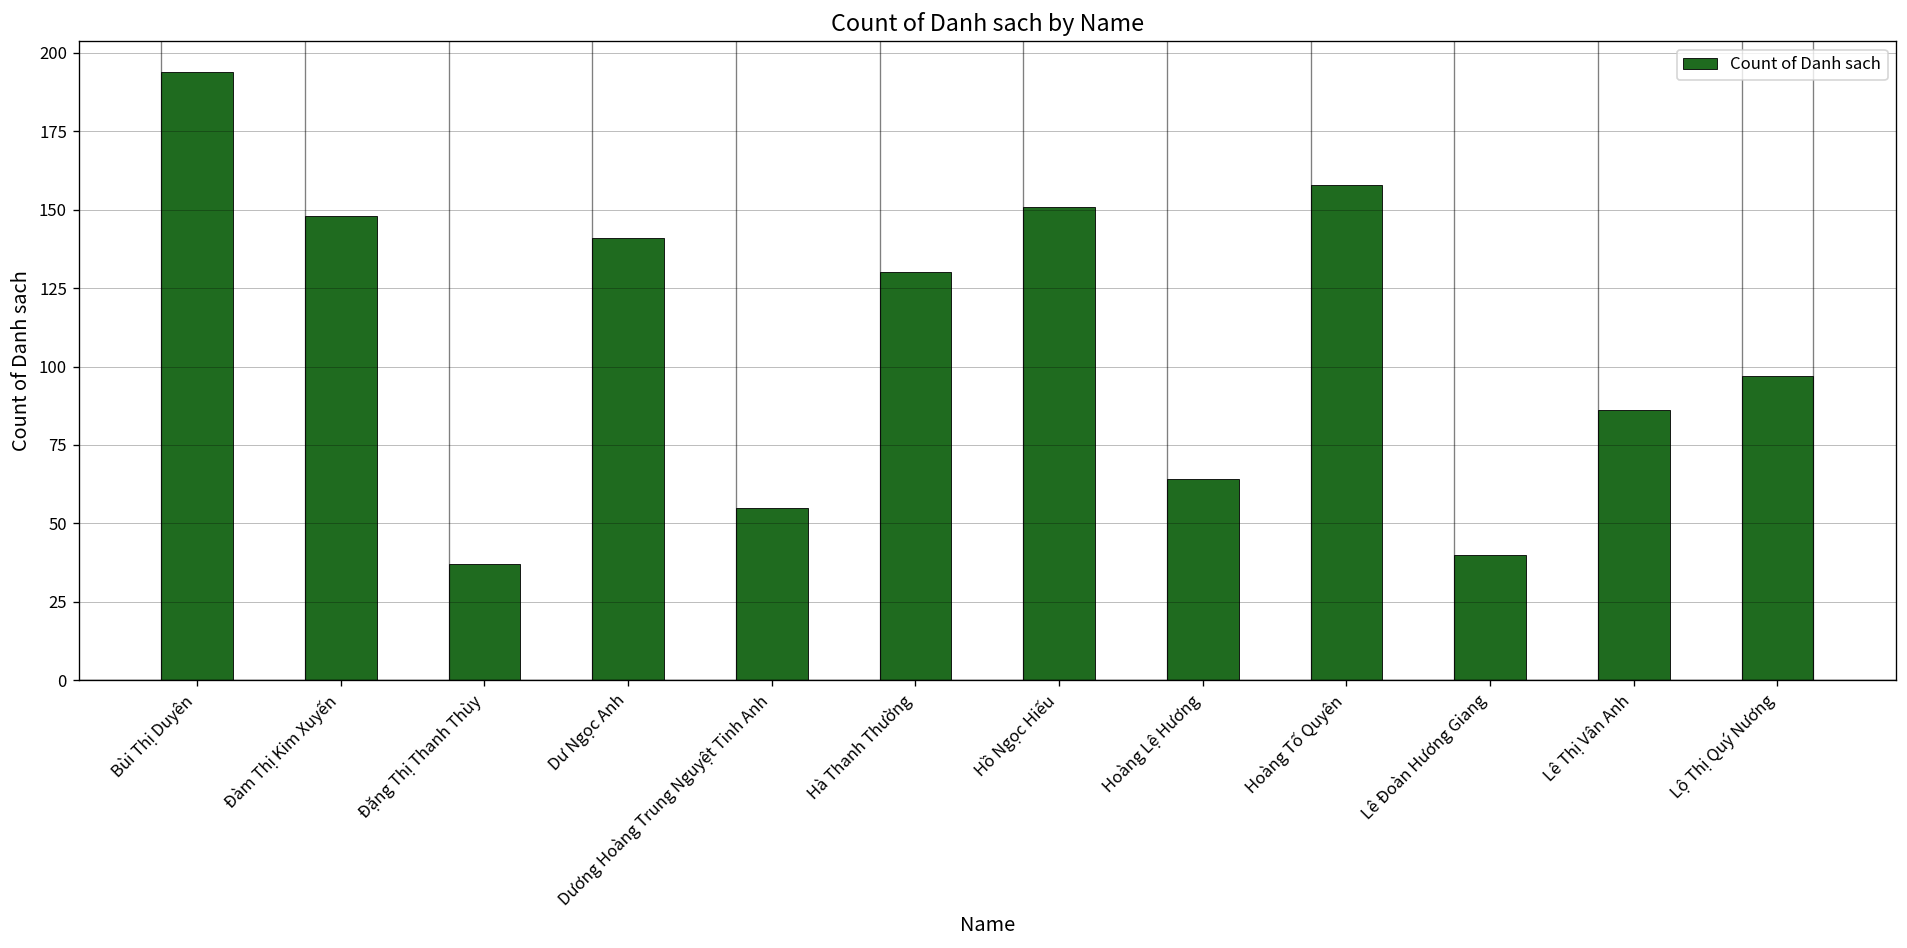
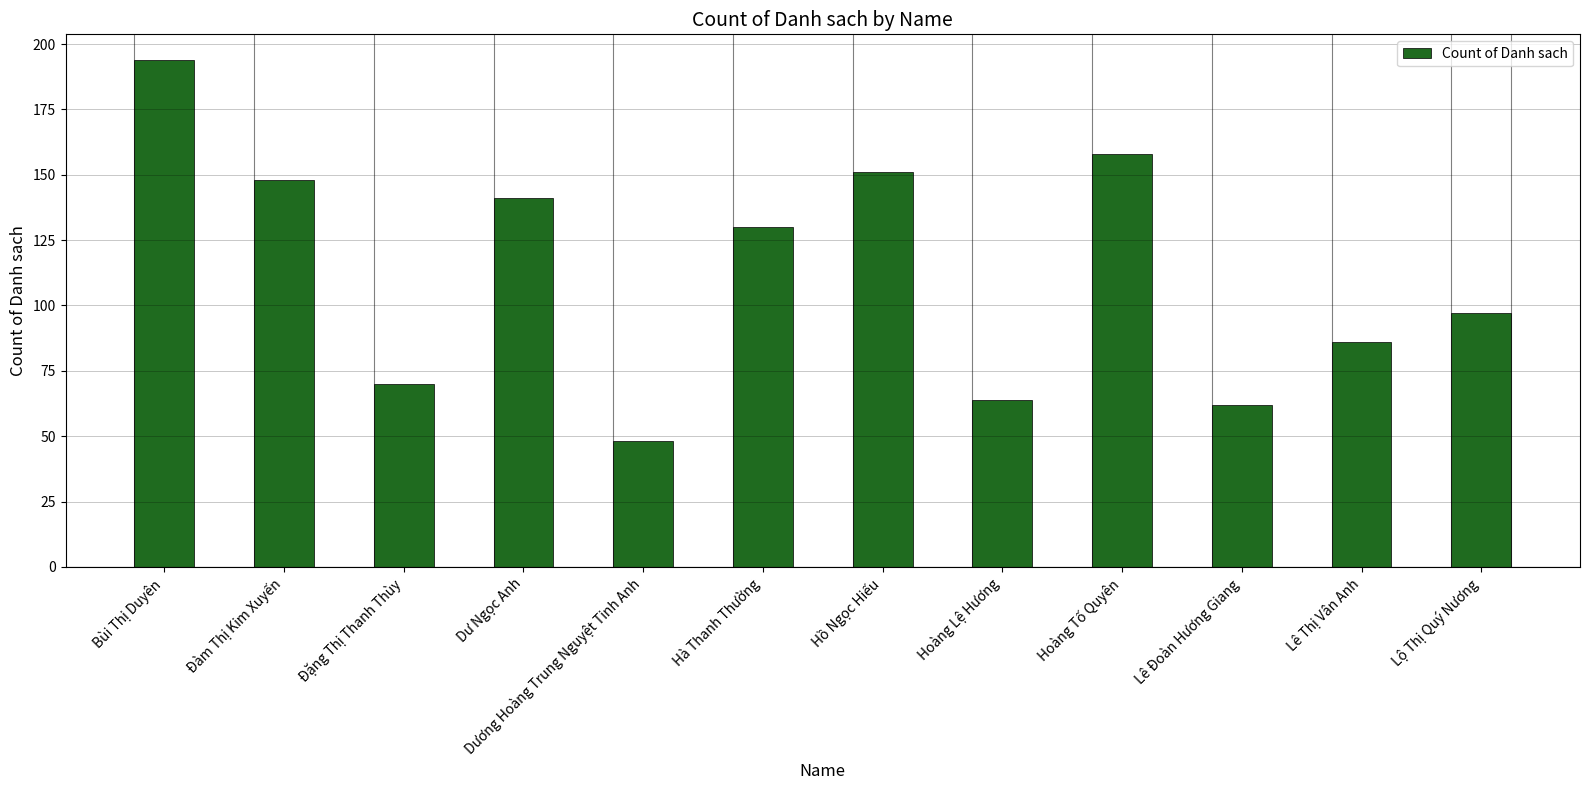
  {
    "Bùi Thị Duyên": 194,
    "Đàm Thị Kim Xuyến": 148,
-   "Đặng Thị Thanh Thùy": 37,
+   "Đặng Thị Thanh Thùy": 70,
    "Dư Ngọc Anh": 141,
-   "Dương Hoàng Trung Nguyệt Tinh Anh": 55,
+   "Dương Hoàng Trung Nguyệt Tinh Anh": 48,
    "Hà Thanh Thường": 130,
    "Hồ Ngọc Hiếu": 151,
    "Hoàng Lệ Hương": 64,
    "Hoàng Tố Quyên": 158,
-   "Lê Đoàn Hương Giang": 40,
+   "Lê Đoàn Hương Giang": 62,
    "Lê Thị Vân Anh": 86,
    "Lộ Thị Quý Nương": 97
  }
